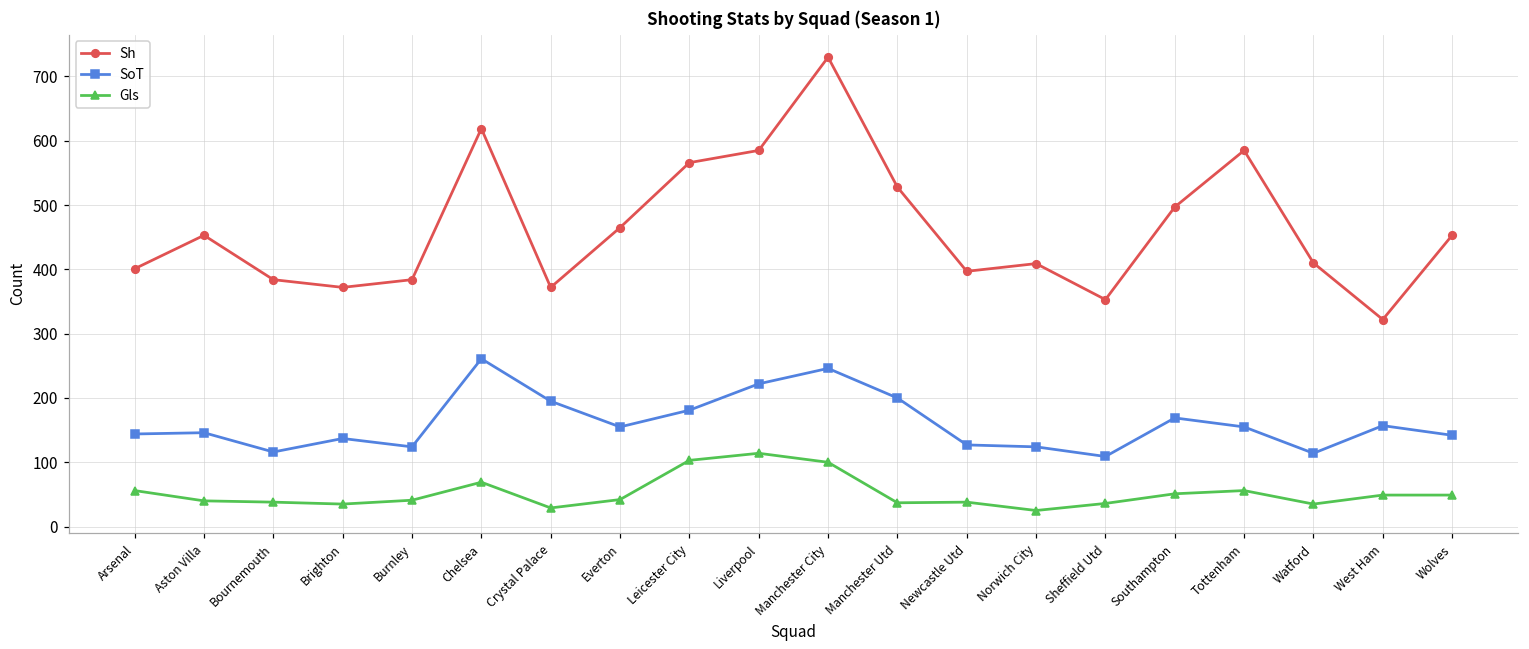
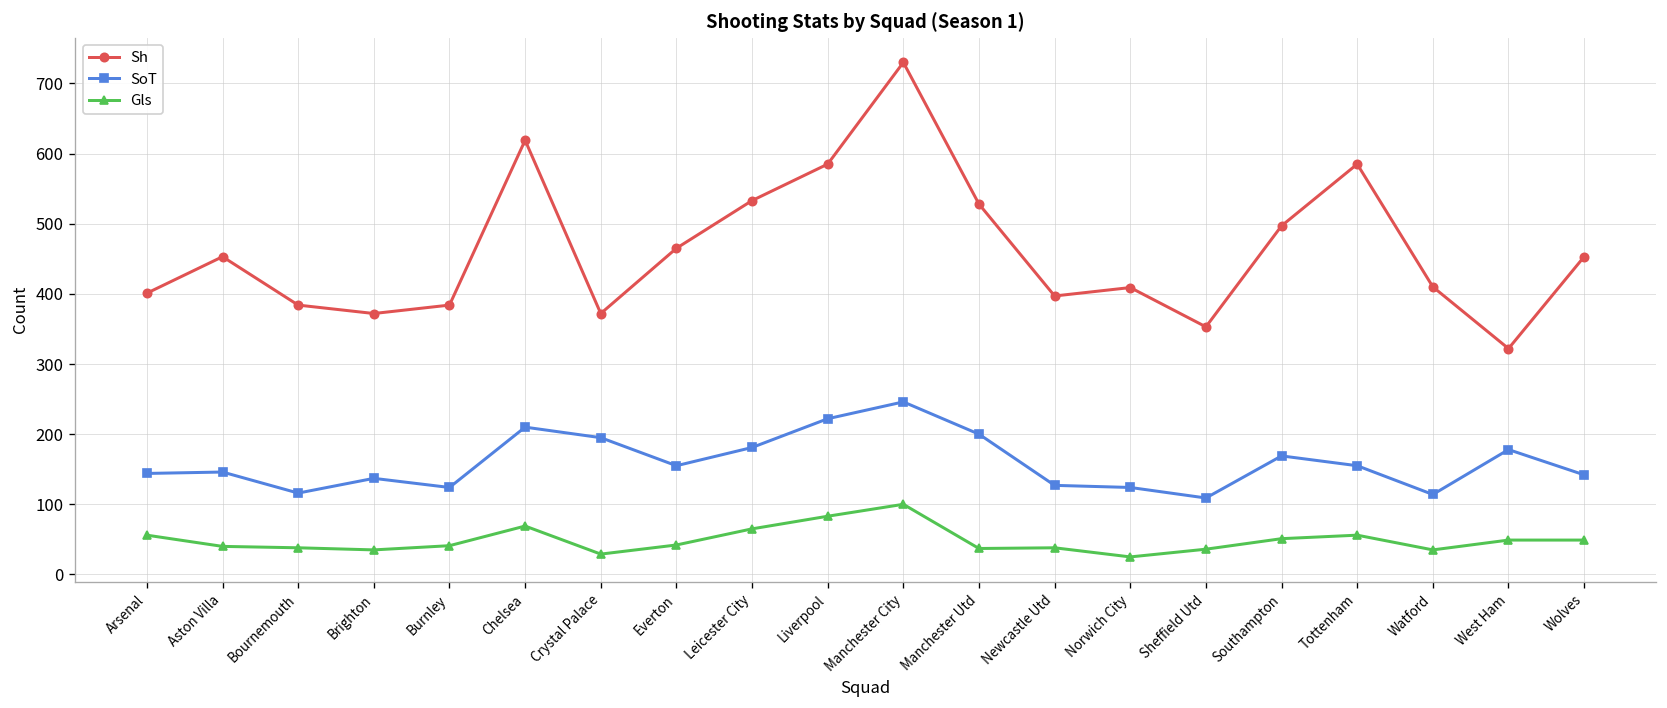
  {
    "Sh": {
      "Arsenal": 400,
      "Aston Villa": 450,
      "Bournemouth": 380,
      "Brighton": 370,
      "Burnley": 380,
      "Chelsea": 620,
      "Crystal Palace": 370,
      "Everton": 470,
-     "Leicester City": 570,
+     "Leicester City": 530,
      "Liverpool": 590,
      "Manchester City": 730,
      "Manchester Utd": 530,
      "Newcastle Utd": 400,
      "Norwich City": 410,
      "Sheffield Utd": 350,
      "Southampton": 500,
      "Tottenham": 590,
      "Watford": 410,
      "West Ham": 320,
      "Wolves": 450
    },
    "SoT": {
      "Arsenal": 140,
      "Aston Villa": 150,
      "Bournemouth": 120,
      "Brighton": 140,
      "Burnley": 120,
-     "Chelsea": 260,
+     "Chelsea": 210,
      "Crystal Palace": 200,
      "Everton": 160,
      "Leicester City": 180,
      "Liverpool": 220,
      "Manchester City": 250,
      "Manchester Utd": 200,
      "Newcastle Utd": 130,
      "Norwich City": 120,
      "Sheffield Utd": 110,
      "Southampton": 170,
      "Tottenham": 160,
      "Watford": 110,
-     "West Ham": 160,
+     "West Ham": 180,
      "Wolves": 140
    },
    "Gls": {
      "Arsenal": 60,
      "Aston Villa": 40,
      "Bournemouth": 40,
      "Brighton": 40,
      "Burnley": 40,
      "Chelsea": 70,
      "Crystal Palace": 30,
      "Everton": 40,
-     "Leicester City": 100,
-     "Liverpool": 110,
+     "Leicester City": 70,
+     "Liverpool": 80,
      "Manchester City": 100,
      "Manchester Utd": 40,
      "Newcastle Utd": 40,
      "Norwich City": 30,
      "Sheffield Utd": 40,
      "Southampton": 50,
      "Tottenham": 60,
      "Watford": 40,
      "West Ham": 50,
      "Wolves": 50
    }
  }
